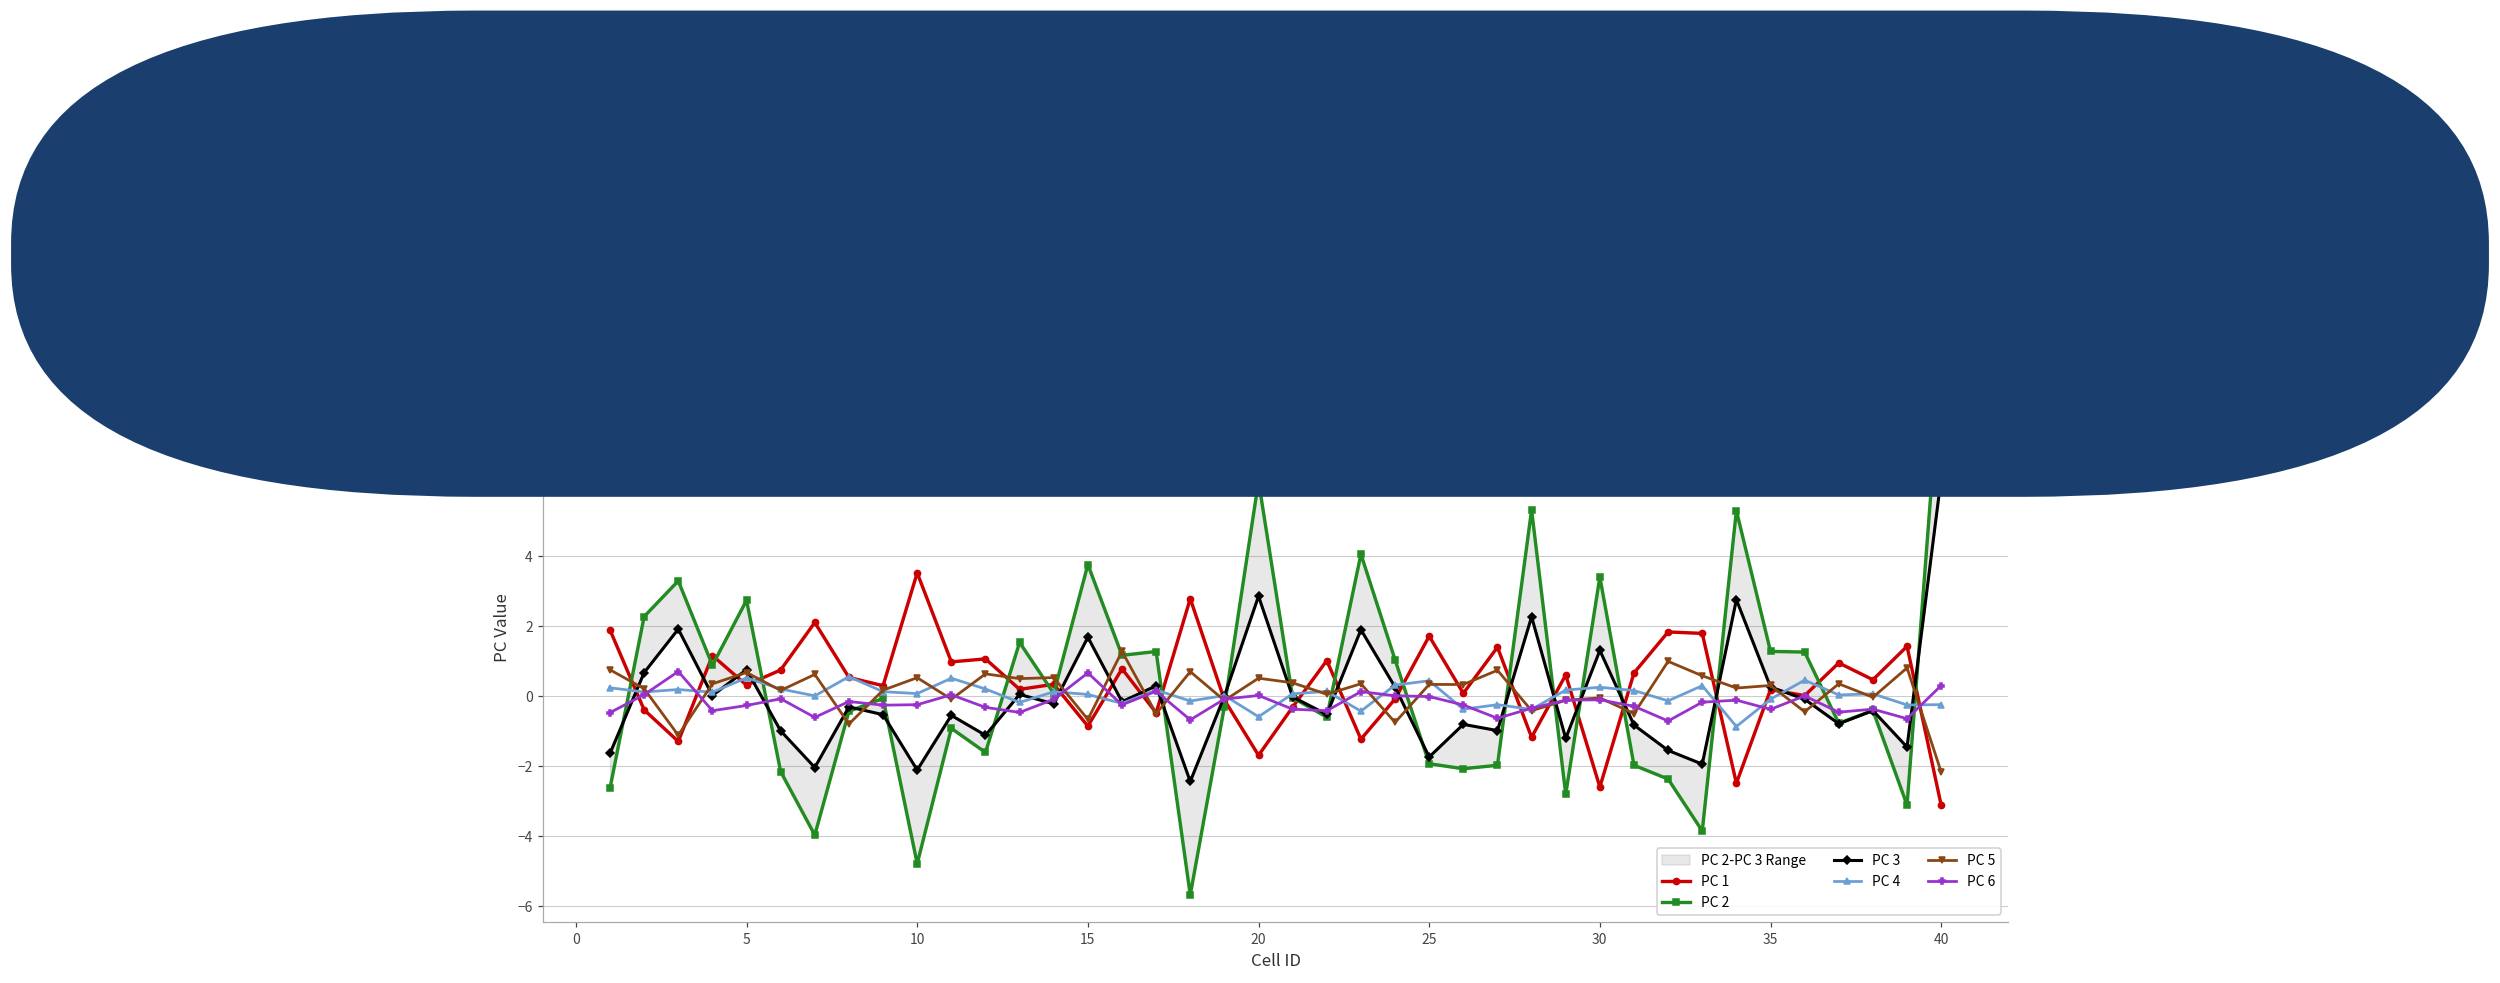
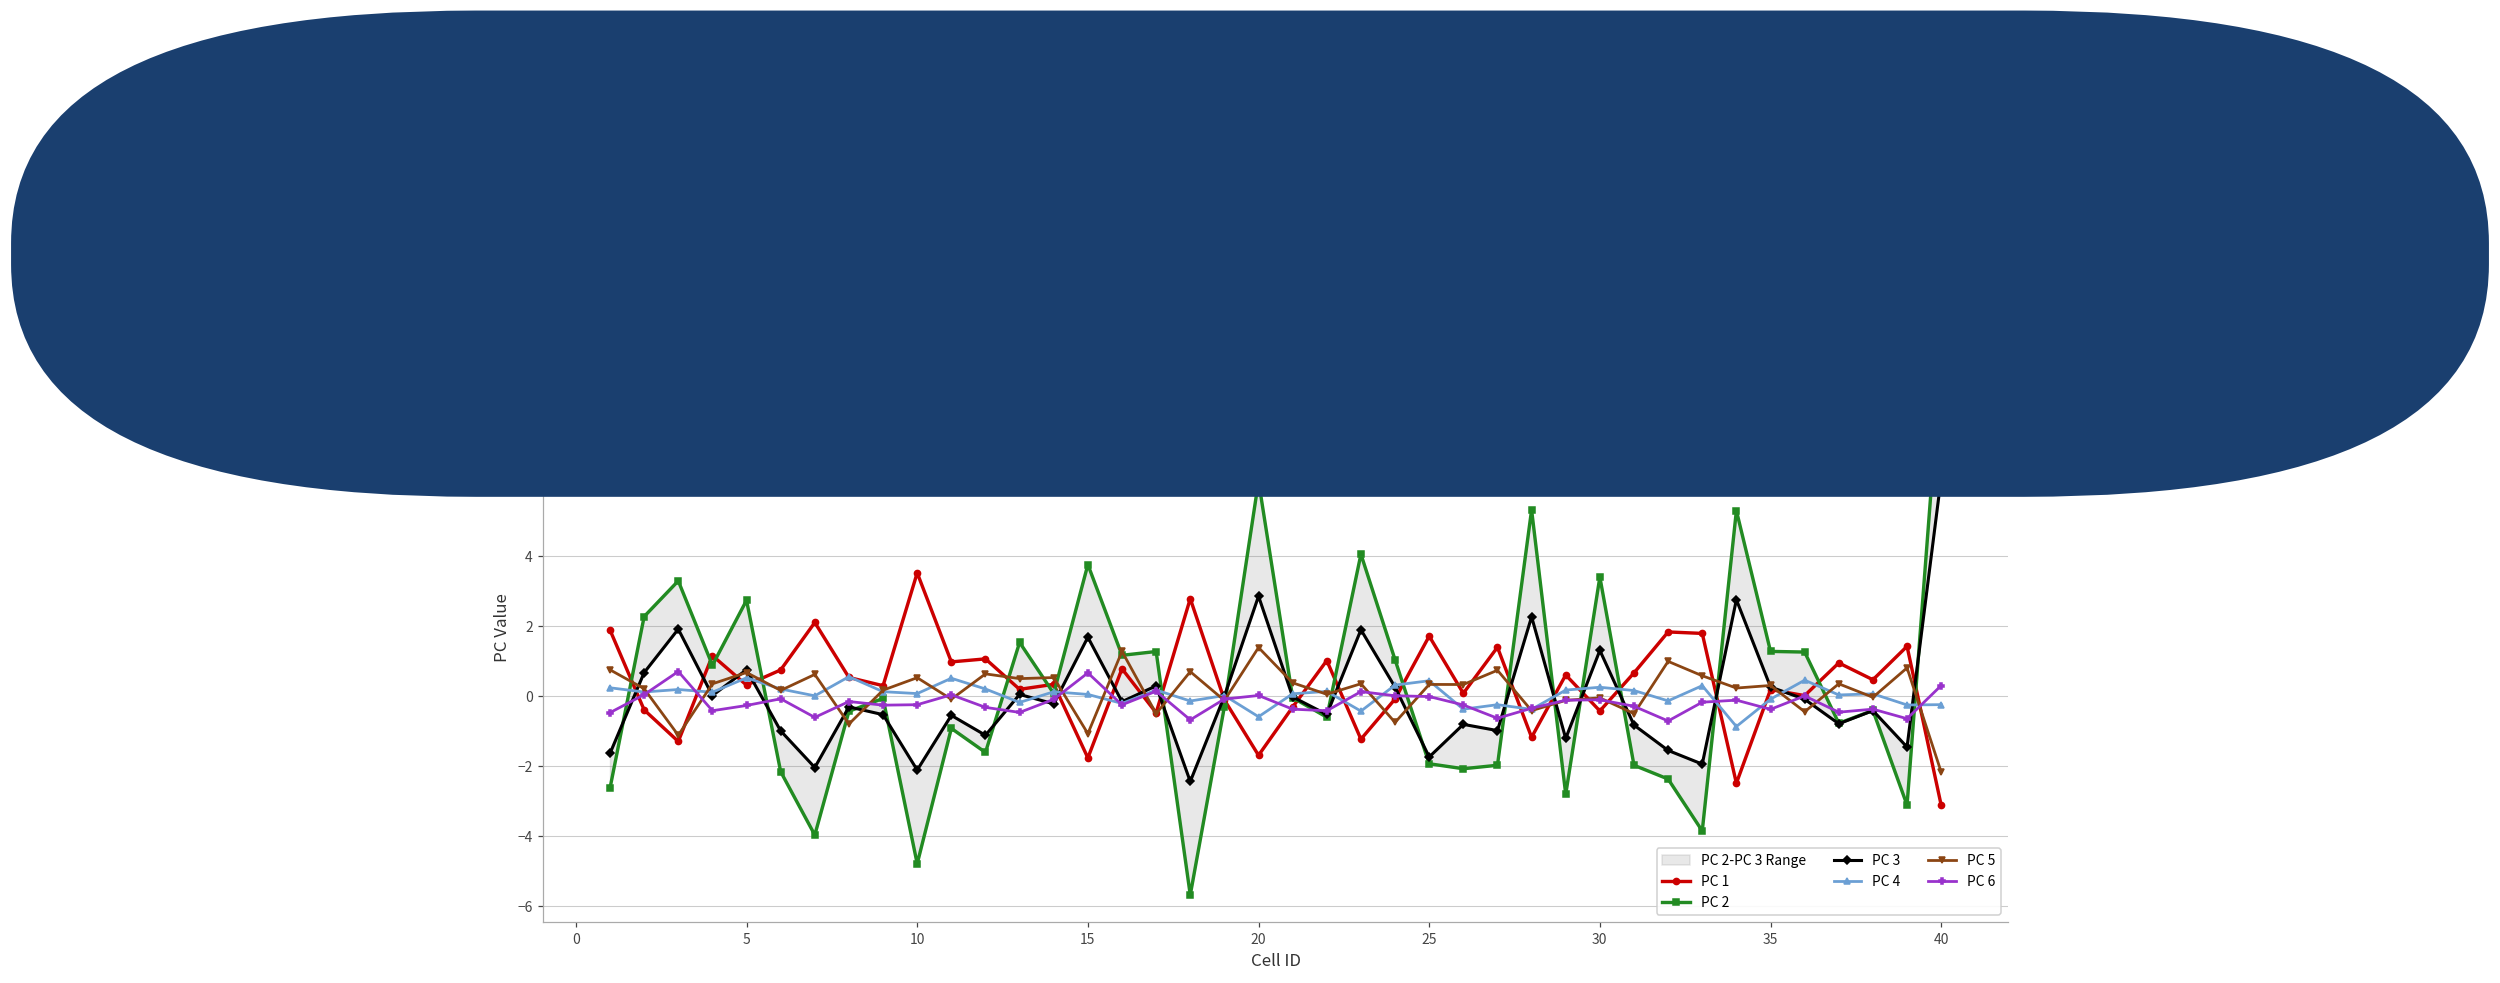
  {
    "PC 1": {
      "5": 0.3,
      "10": 3.5,
-     "15": -0.9,
+     "15": -1.8,
      "20": -1.7,
      "25": 1.7,
-     "30": -2.6,
+     "30": -0.4,
      "40": -3.1
    },
    "PC 2": {
      "10": -4.8,
      "25": -1.9
    },
    "PC 3": {
      "5": 0.8,
      "15": 1.7,
      "20": 2.9,
      "30": 1.3,
      "40": 6.2
    },
    "PC 4": {
      "5": 0.5,
      "10": 0.1,
      "15": 0.1,
      "20": -0.6,
      "25": 0.4,
      "30": 0.3,
      "35": -0.1,
      "40": -0.2
    },
    "PC 5": {
      "5": 0.7,
      "10": 0.5,
-     "15": -0.7,
-     "20": 0.5,
+     "15": -1.1,
+     "20": 1.4,
      "25": 0.3,
      "40": -2.2
    },
    "PC 6": {
      "5": -0.3,
      "10": -0.2,
      "15": 0.7,
      "20": 0.0,
      "25": 0.0,
      "35": -0.4,
      "40": 0.3
    }
  }
